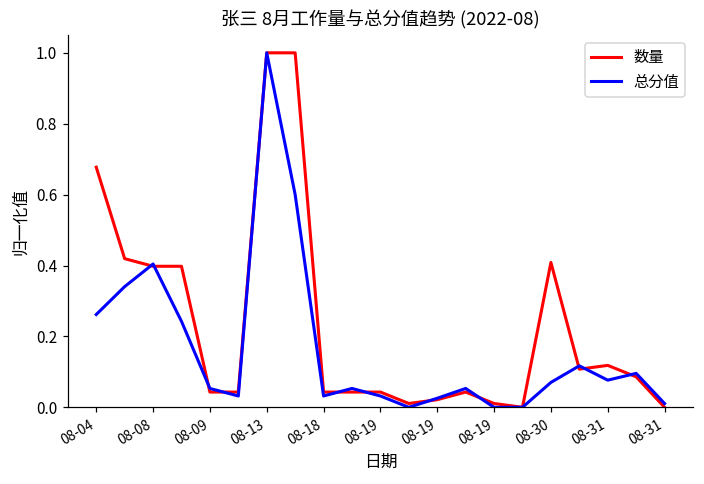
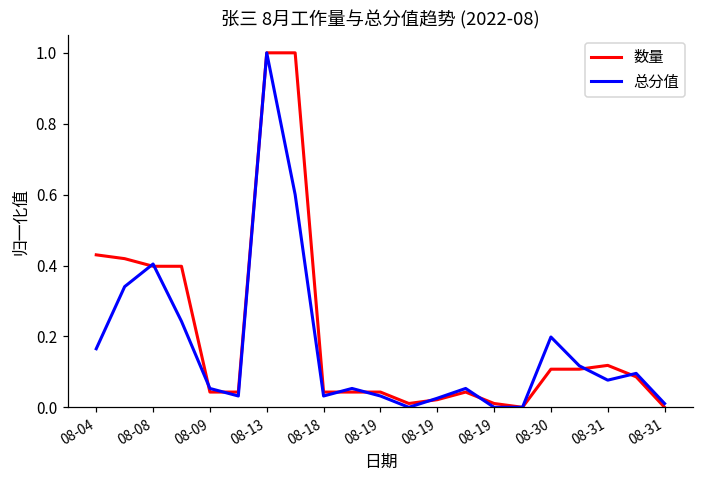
  {
    "数量": {
-     "08-04": 0.68,
+     "08-04": 0.43,
      "08-09": 0.04,
      "08-18": 0.04,
-     "08-30": 0.41
+     "08-30": 0.11
    },
    "总分值": {
-     "08-04": 0.26,
+     "08-04": 0.17,
      "08-09": 0.05,
      "08-18": 0.03,
-     "08-30": 0.07
+     "08-30": 0.20
    }
  }
